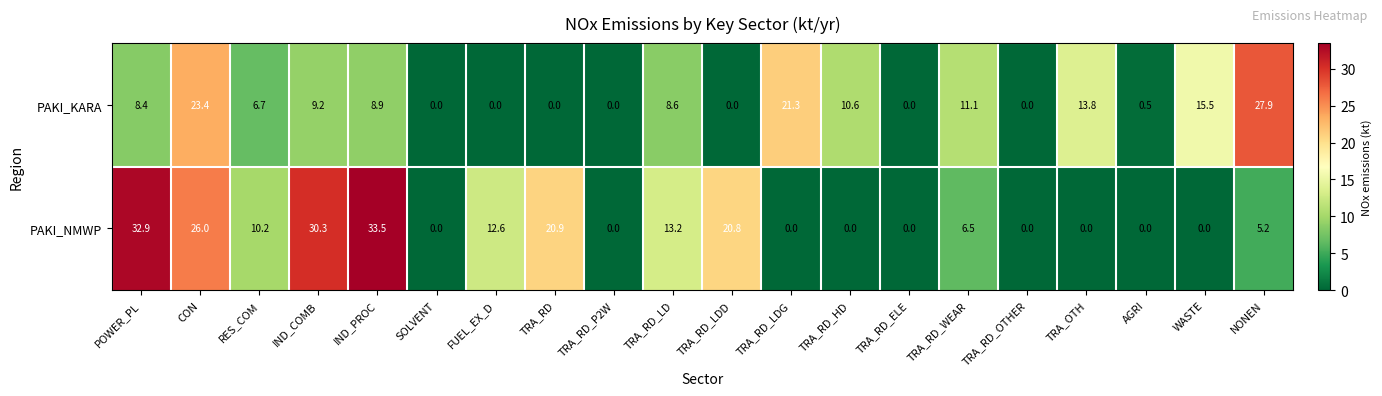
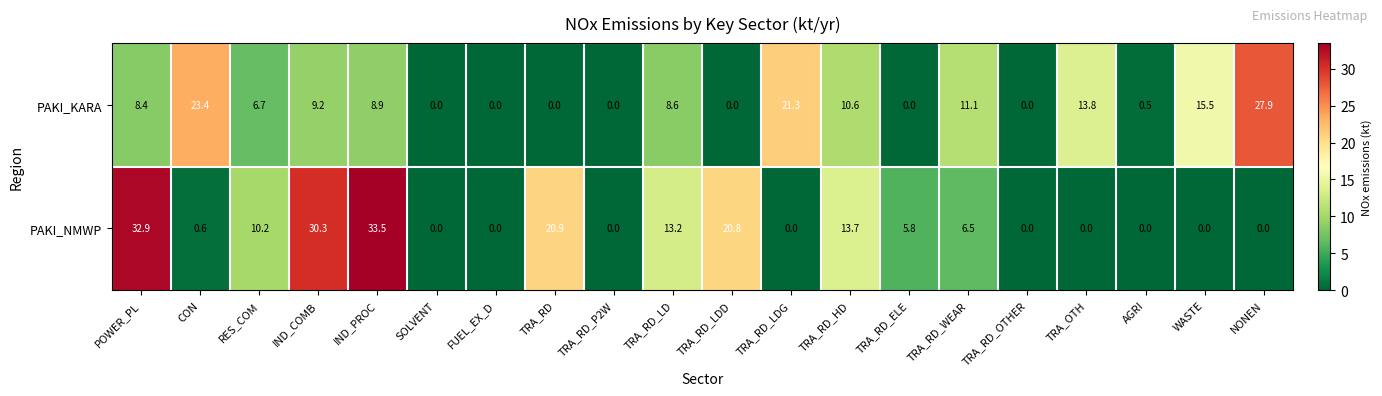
  {
    "PAKI_KARA": {
      "POWER_PL": 8.4,
      "CON": 23.4,
      "RES_COM": 6.7,
      "IND_COMB": 9.2,
      "IND_PROC": 8.9,
      "SOLVENT": 0.0,
      "FUEL_EX_D": 0.0,
      "TRA_RD": 0.0,
      "TRA_RD_P2W": 0.0,
      "TRA_RD_LD": 8.6,
      "TRA_RD_LDD": 0.0,
      "TRA_RD_LDG": 21.3,
      "TRA_RD_HD": 10.6,
      "TRA_RD_ELE": 0.0,
      "TRA_RD_WEAR": 11.1,
      "TRA_RD_OTHER": 0.0,
      "TRA_OTH": 13.8,
      "AGRI": 0.5,
      "WASTE": 15.5,
      "NONEN": 27.9
    },
    "PAKI_NMWP": {
      "POWER_PL": 32.9,
-     "CON": 26.0,
+     "CON": 0.6,
      "RES_COM": 10.2,
      "IND_COMB": 30.3,
      "IND_PROC": 33.5,
      "SOLVENT": 0.0,
-     "FUEL_EX_D": 12.6,
+     "FUEL_EX_D": 0.0,
      "TRA_RD": 20.9,
      "TRA_RD_P2W": 0.0,
      "TRA_RD_LD": 13.2,
      "TRA_RD_LDD": 20.8,
      "TRA_RD_LDG": 0.0,
-     "TRA_RD_HD": 0.0,
-     "TRA_RD_ELE": 0.0,
+     "TRA_RD_HD": 13.7,
+     "TRA_RD_ELE": 5.8,
      "TRA_RD_WEAR": 6.5,
      "TRA_RD_OTHER": 0.0,
      "TRA_OTH": 0.0,
      "AGRI": 0.0,
      "WASTE": 0.0,
-     "NONEN": 5.2
+     "NONEN": 0.0
    }
  }
